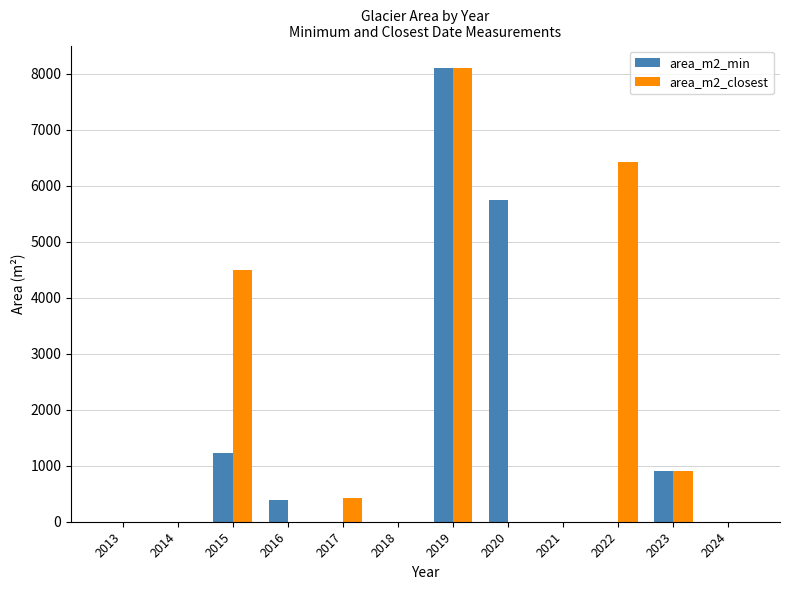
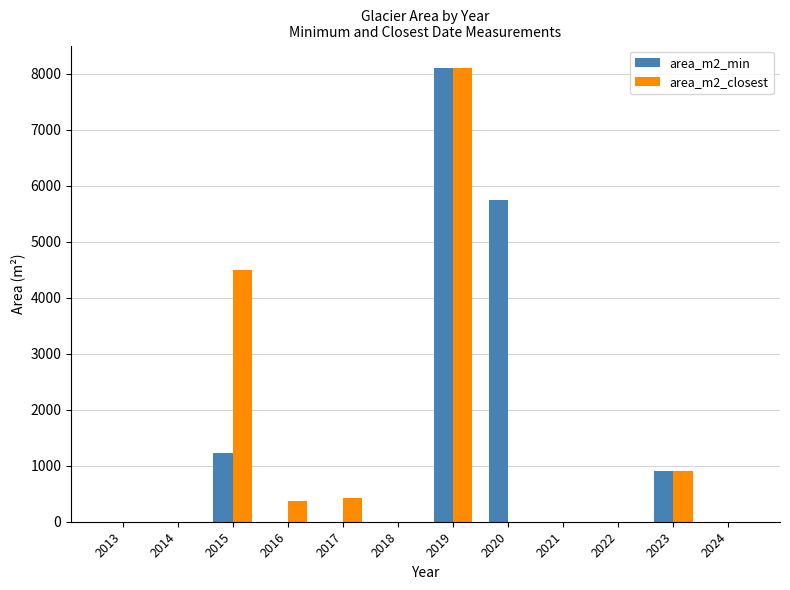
  {
    "area_m2_min": {
      "2013": 0,
      "2014": 0,
      "2015": 1200,
-     "2016": 400,
+     "2016": 0,
      "2017": 0,
      "2018": 0,
      "2019": 8100,
      "2020": 5700,
      "2021": 0,
      "2022": 0,
      "2023": 900,
      "2024": 0
    },
    "area_m2_closest": {
      "2013": 0,
      "2014": 0,
      "2015": 4500,
-     "2016": 0,
+     "2016": 400,
      "2017": 400,
      "2018": 0,
      "2019": 8100,
      "2020": 0,
      "2021": 0,
-     "2022": 6400,
+     "2022": 0,
      "2023": 900,
      "2024": 0
    }
  }
